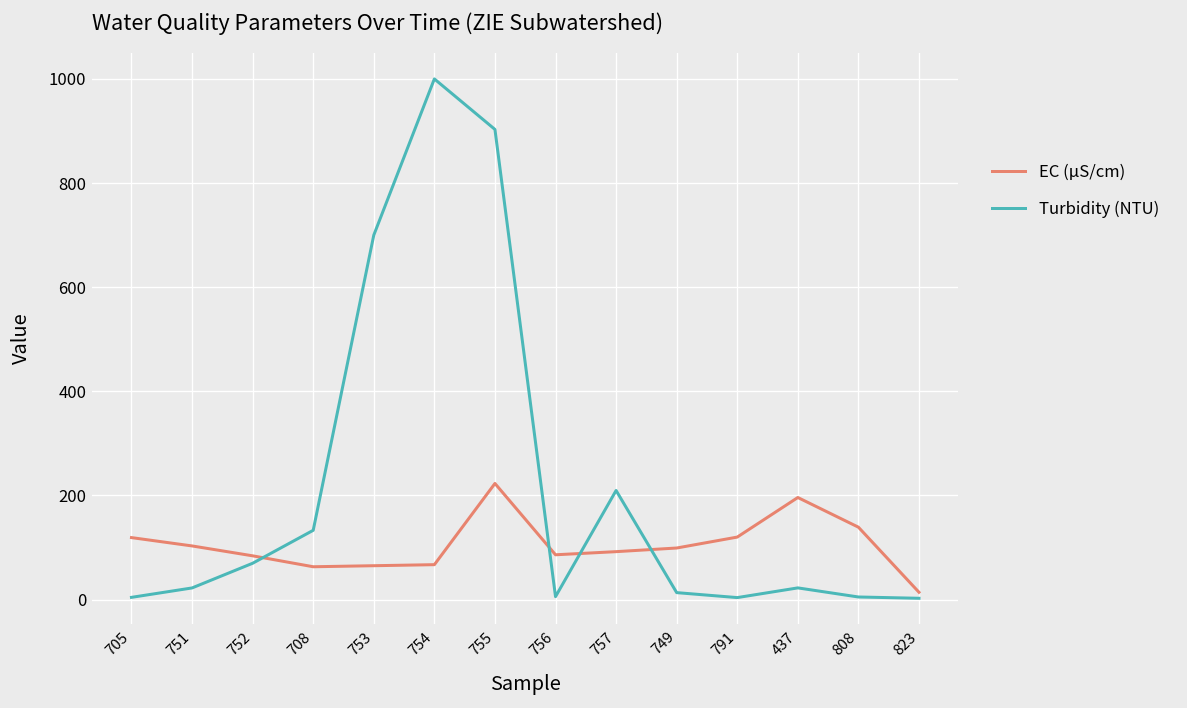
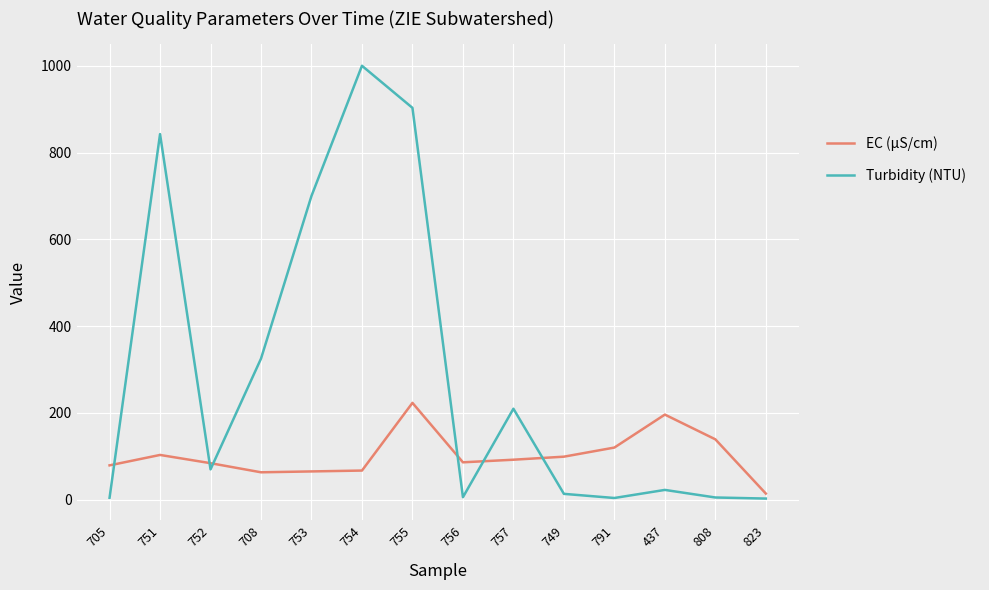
  {
    "EC (µS/cm)": {
-     "705": 120,
+     "705": 80,
      "751": 100,
      "752": 80,
      "708": 60,
      "753": 70,
      "754": 70,
      "755": 220,
      "756": 90,
      "757": 90,
      "749": 100,
      "791": 120,
      "437": 200,
      "808": 140,
      "823": 10
    },
    "Turbidity (NTU)": {
      "705": 0,
-     "751": 20,
+     "751": 840,
      "752": 70,
-     "708": 130,
+     "708": 330,
      "753": 700,
      "754": 1000,
      "755": 900,
      "756": 10,
      "757": 210,
      "749": 10,
      "791": 0,
      "437": 20,
      "808": 0,
      "823": 0
    }
  }
